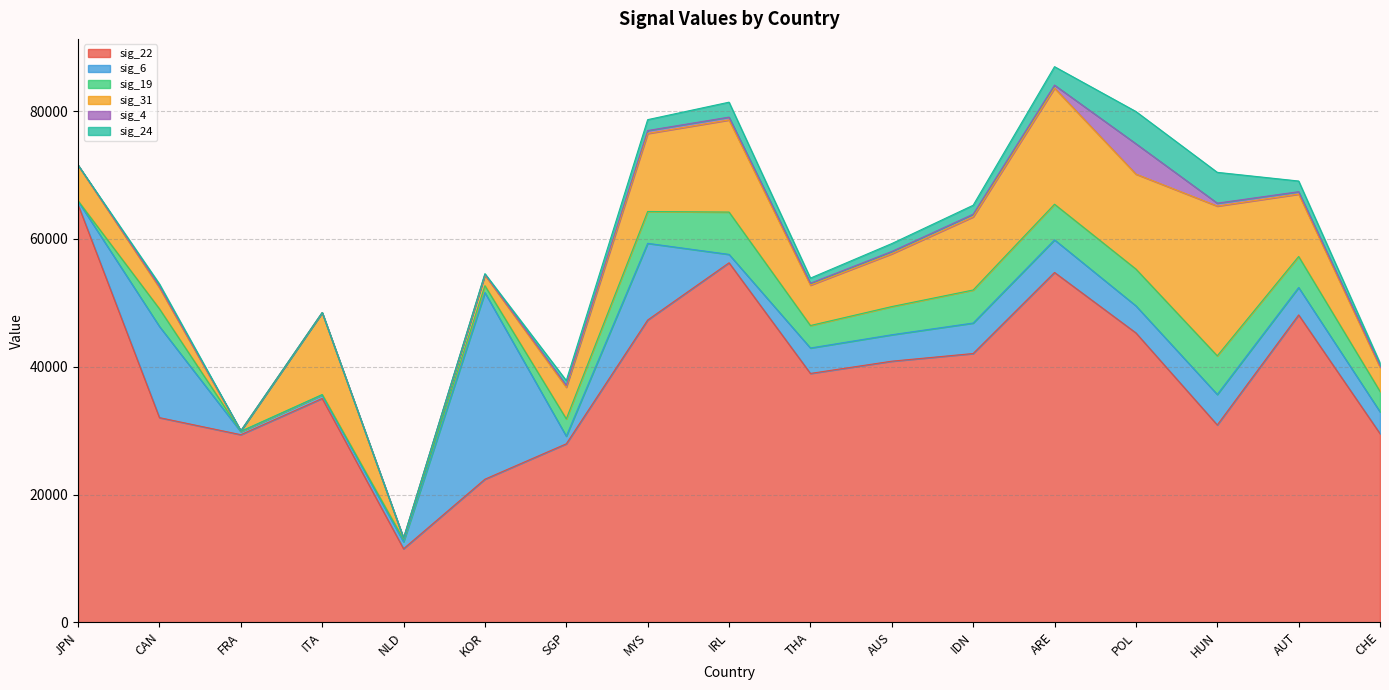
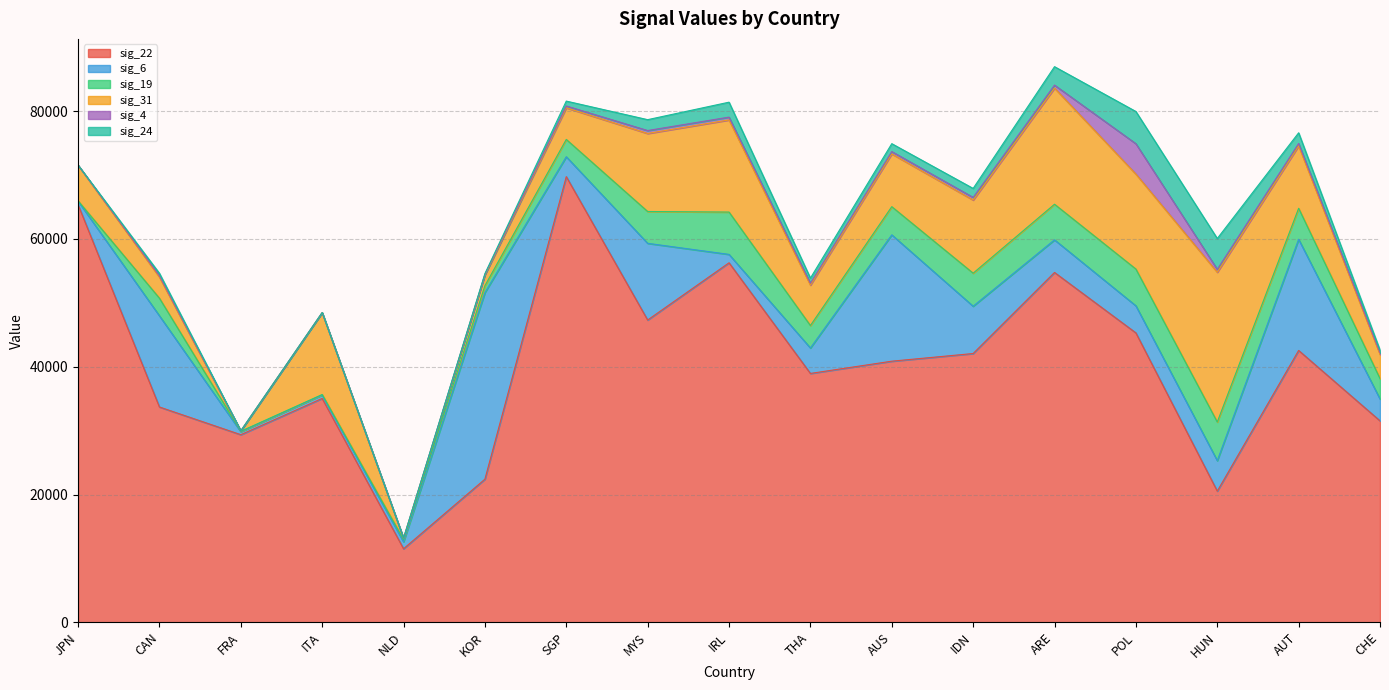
  {
    "sig_22": {
      "JPN": 65000,
-     "CAN": 32000,
+     "CAN": 34000,
      "FRA": 29000,
      "ITA": 35000,
      "NLD": 12000,
      "KOR": 22000,
-     "SGP": 28000,
+     "SGP": 70000,
      "MYS": 47000,
      "IRL": 56000,
      "THA": 39000,
      "AUS": 41000,
      "IDN": 42000,
      "ARE": 55000,
      "POL": 45000,
-     "HUN": 31000,
-     "AUT": 48000,
-     "CHE": 30000
+     "HUN": 21000,
+     "AUT": 43000,
+     "CHE": 32000
    },
    "sig_6": {
      "CAN": 14000,
      "KOR": 29000,
-     "SGP": 1000,
+     "SGP": 3000,
      "MYS": 12000,
      "IRL": 1000,
      "THA": 4000,
-     "AUS": 4000,
-     "IDN": 5000,
+     "AUS": 20000,
+     "IDN": 7000,
      "ARE": 5000,
      "POL": 4000,
      "HUN": 5000,
-     "AUT": 4000,
+     "AUT": 17000,
      "CHE": 3000
    },
    "sig_31": {
      "MYS": 12000,
      "IRL": 14000,
      "IDN": 11000,
      "ARE": 18000,
      "POL": 15000,
      "HUN": 23000
    },
    "sig_4": {
      "MYS": 0,
      "IRL": 0,
      "IDN": 0,
      "ARE": 0,
      "POL": 5000,
      "HUN": 0
    }
  }
